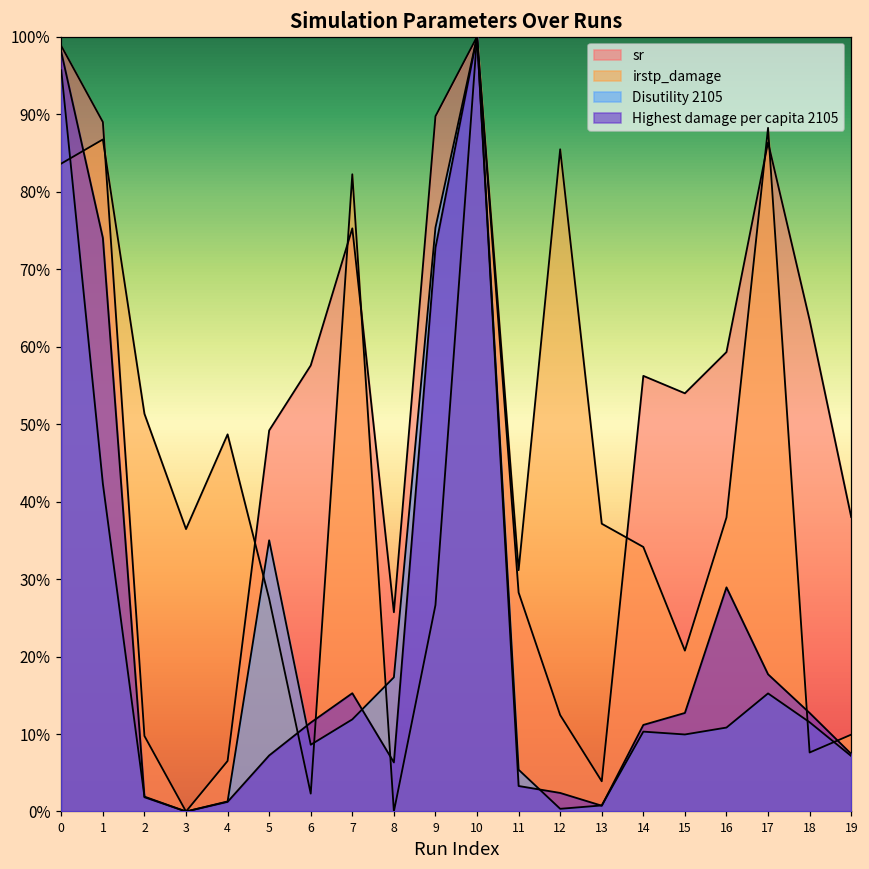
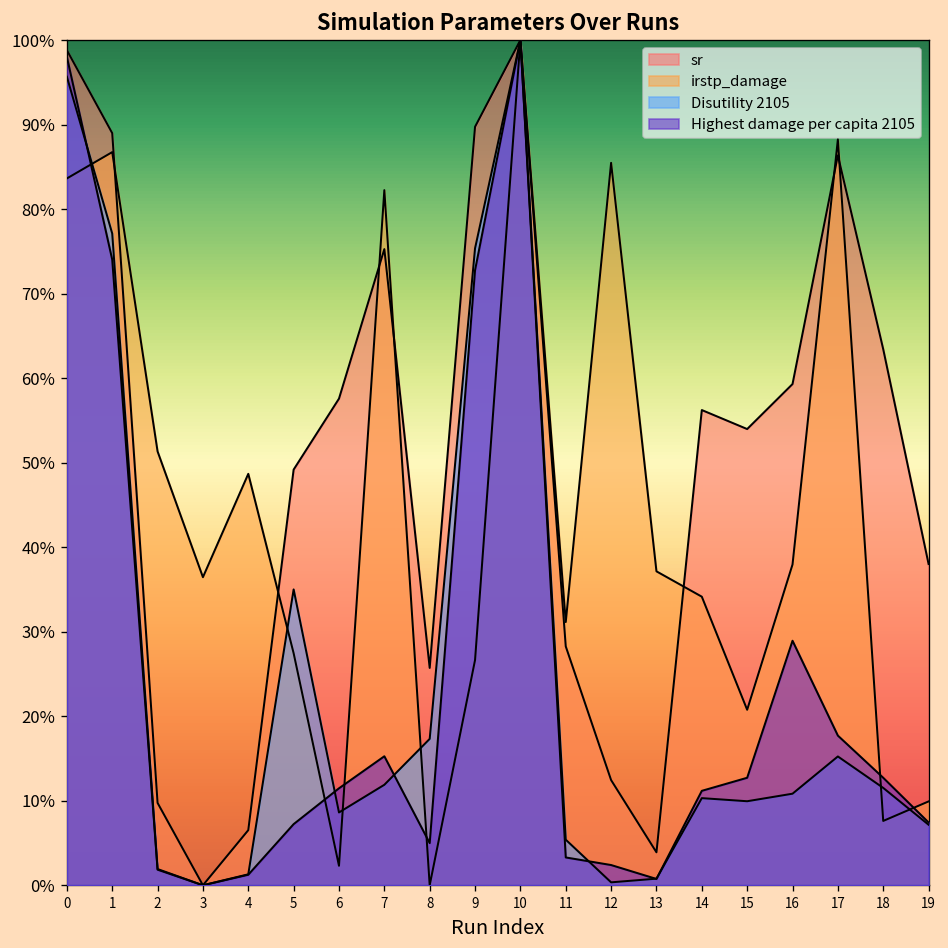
  {
    "Disutility 2105": {
      "0": "96%",
-     "1": "42%",
+     "1": "77%",
      "5": "35%",
      "6": "9%",
      "7": "12%",
      "8": "17%",
      "9": "75%",
      "11": "5%",
      "12": "0%",
      "14": "10%",
      "15": "10%",
      "16": "11%",
      "17": "15%",
      "18": "12%"
    },
    "Highest damage per capita 2105": {
      "0": "98%",
      "1": "74%",
      "5": "7%",
      "6": "11%",
      "7": "15%",
-     "8": "6%",
+     "8": "5%",
      "9": "73%",
      "11": "3%",
      "12": "2%",
      "14": "11%",
      "15": "13%",
      "16": "29%",
      "17": "18%",
      "18": "13%"
    }
  }
